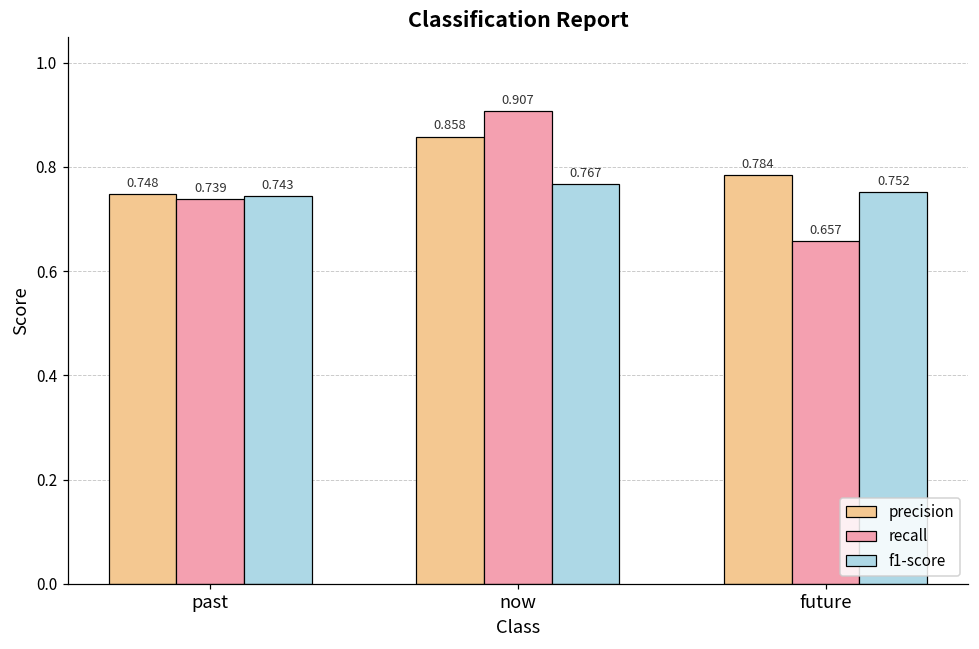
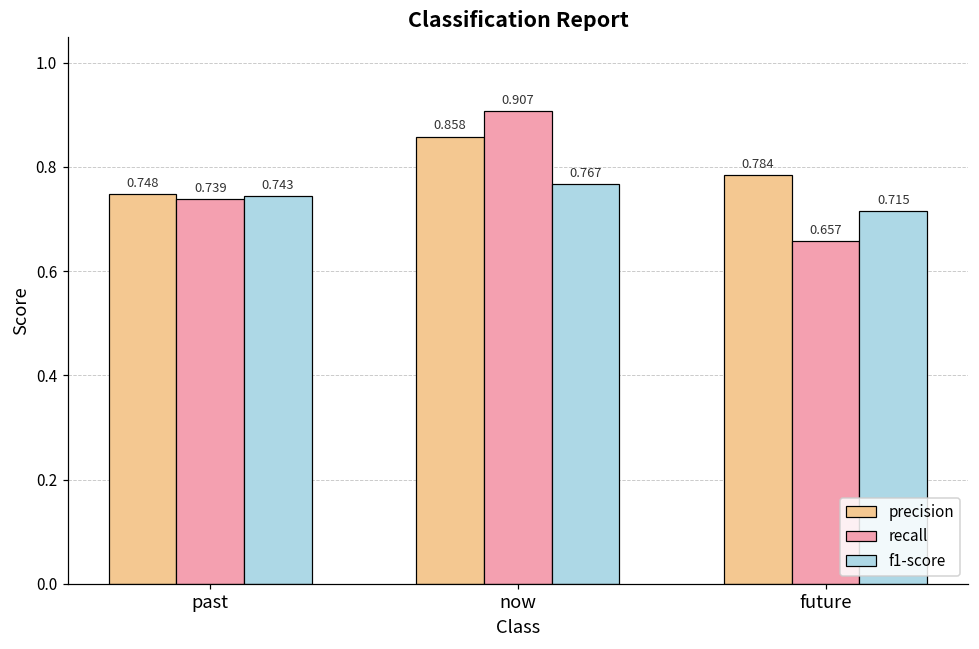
  {
    "f1-score": {
      "past": 0.743,
      "now": 0.767,
-     "future": 0.752
+     "future": 0.715
    }
  }
